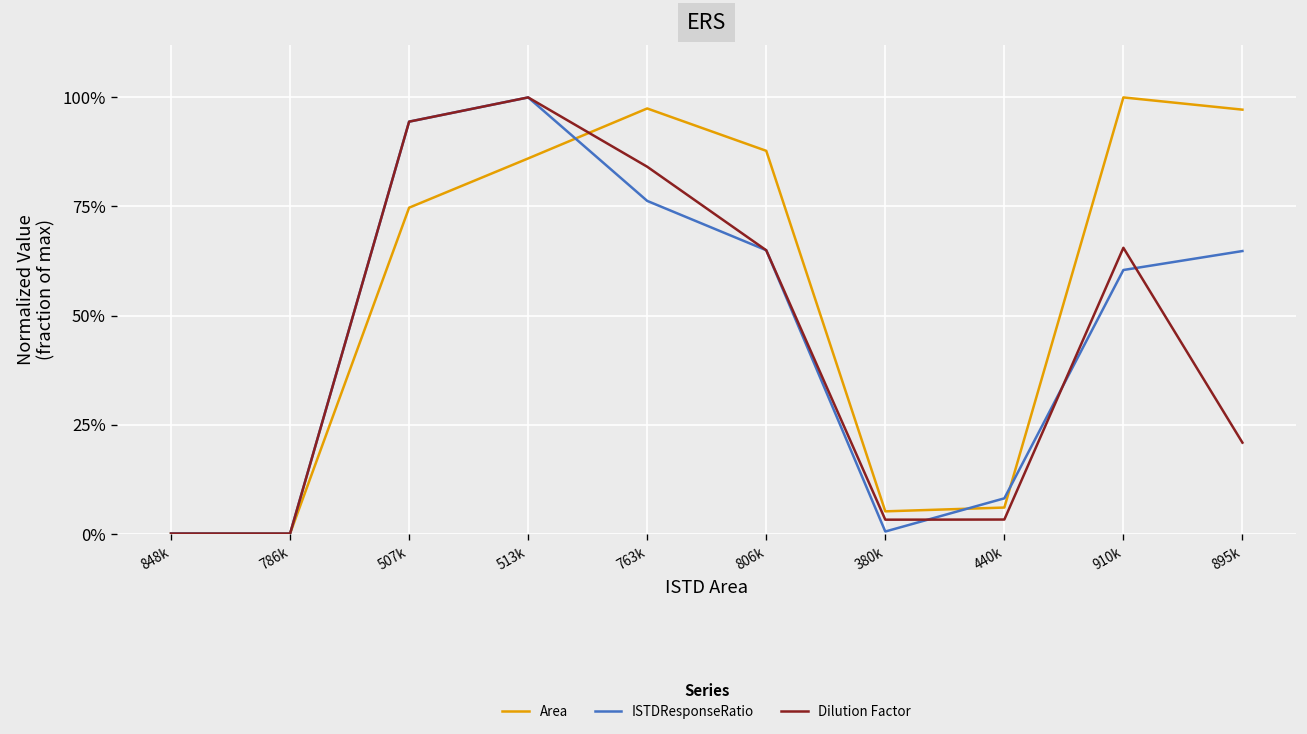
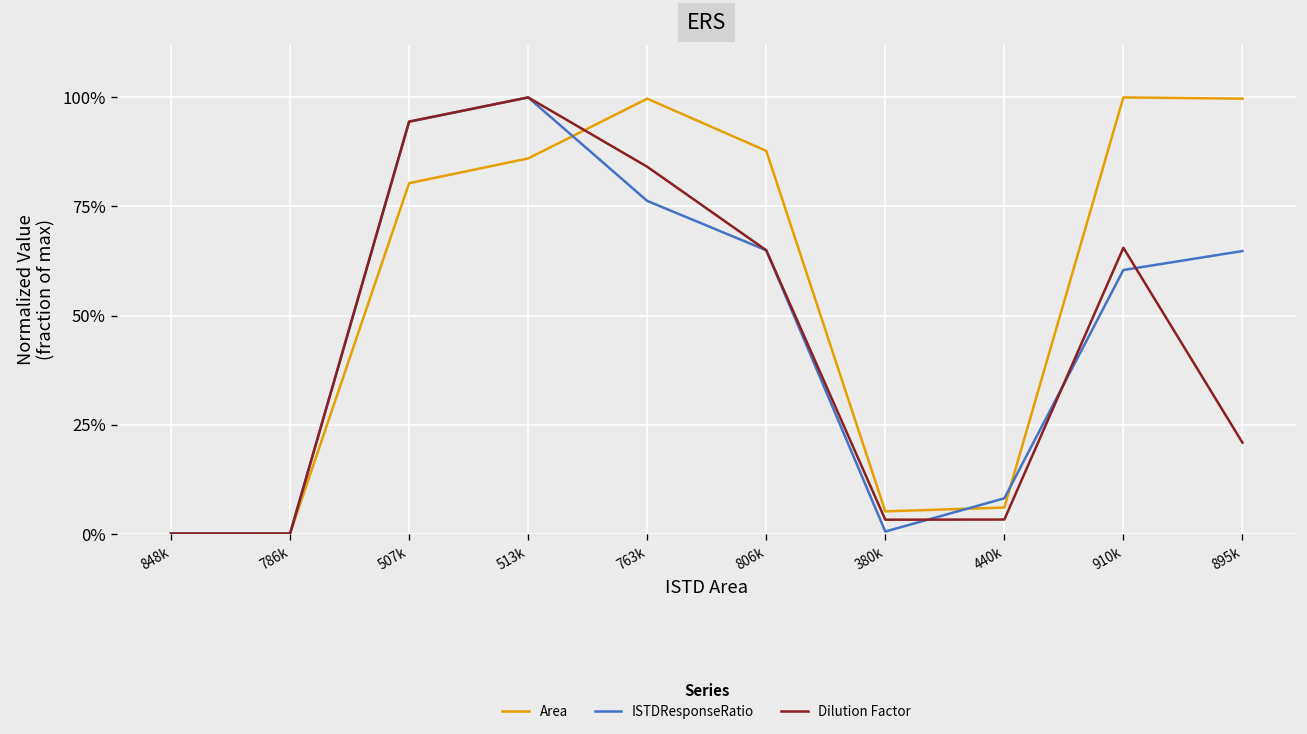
  {
    "Area": {
-     "507k": "75%",
+     "507k": "80%",
      "513k": "86%",
-     "763k": "97%",
+     "763k": "100%",
      "806k": "88%",
      "380k": "5%",
      "440k": "6%",
      "910k": "100%",
-     "895k": "97%"
+     "895k": "100%"
    },
    "ISTDResponseRatio": {
      "763k": "76%",
      "380k": "0%",
      "440k": "8%",
      "910k": "60%",
      "895k": "65%"
    },
    "Dilution Factor": {
      "763k": "84%",
      "380k": "3%",
      "440k": "3%",
      "910k": "66%",
      "895k": "21%"
    }
  }
